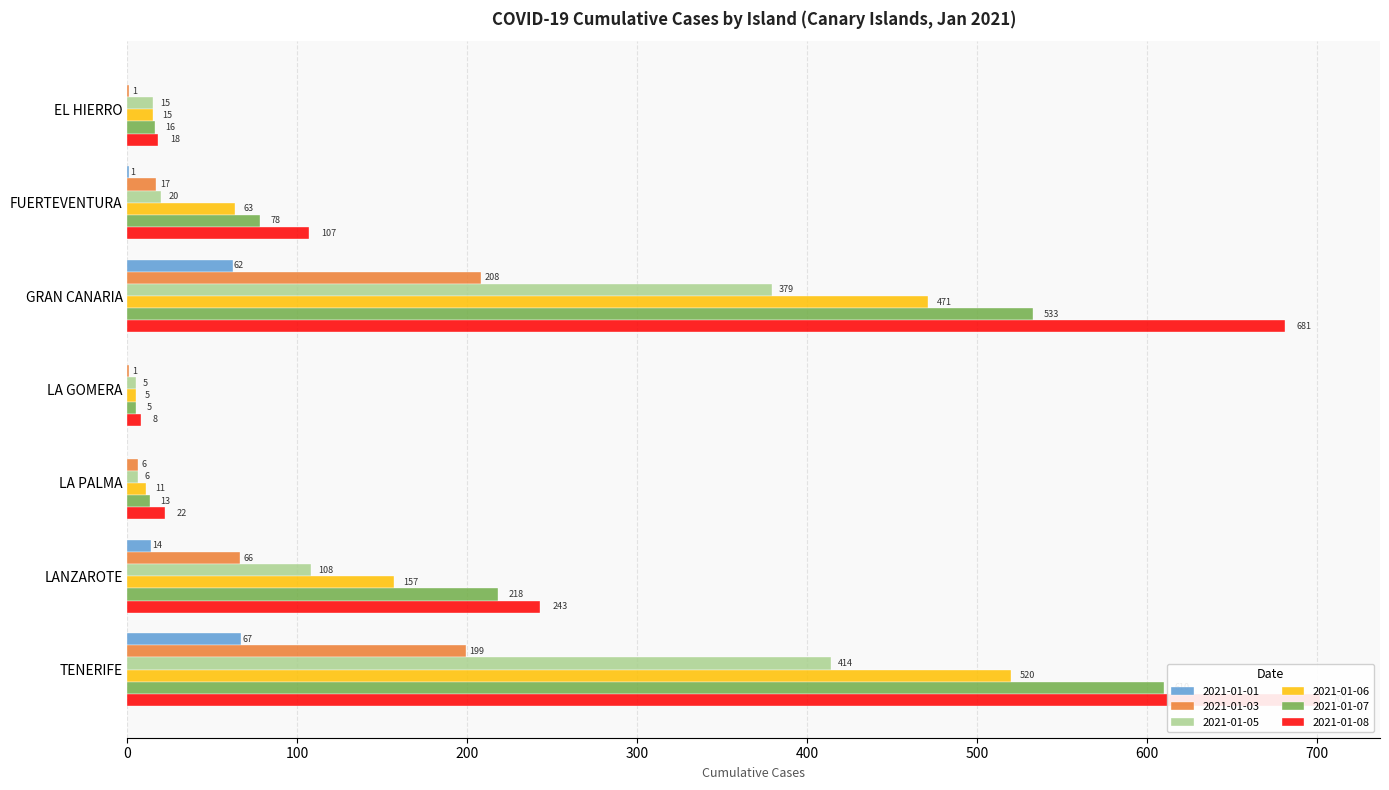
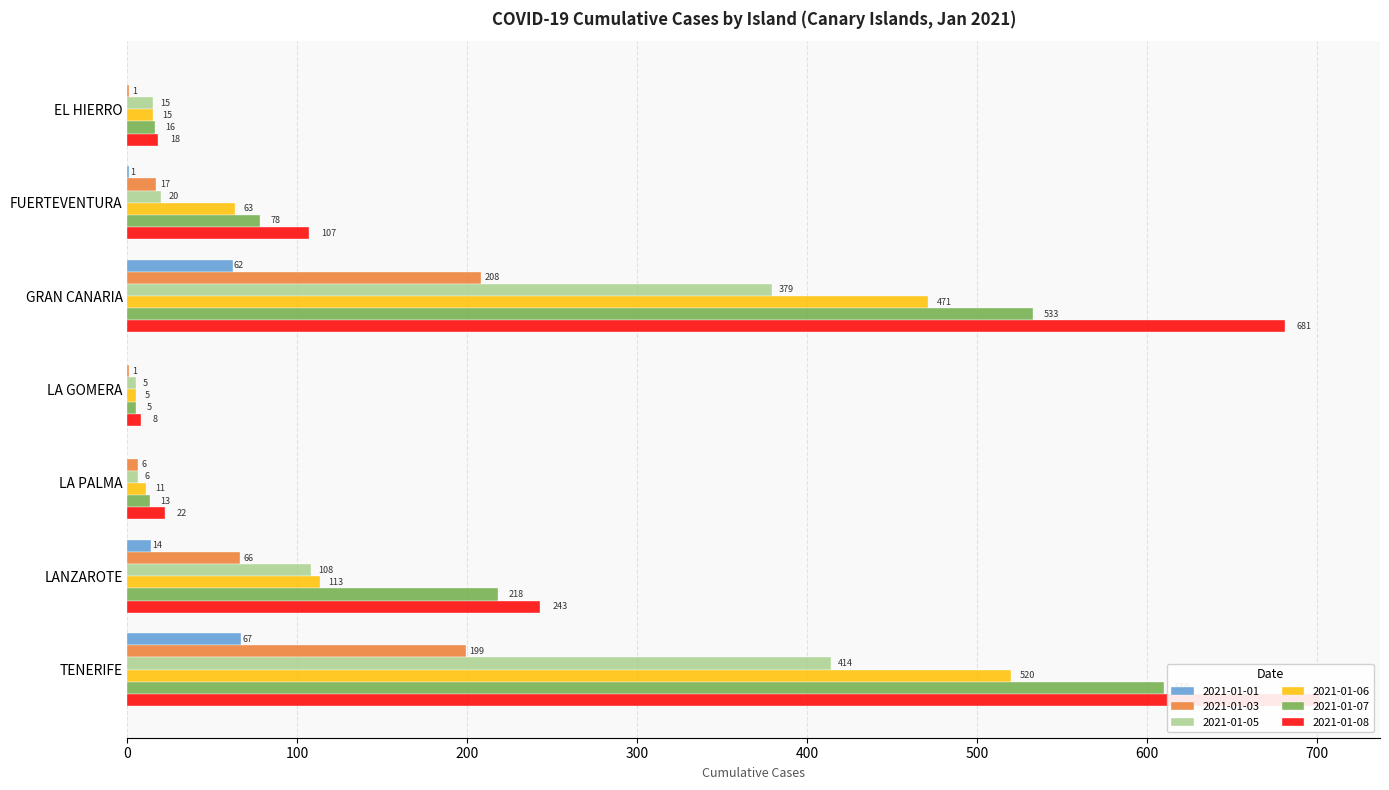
  {
    "2021-01-01": {
      "FUERTEVENTURA": 1,
      "GRAN CANARIA": 62,
      "LANZAROTE": 14,
      "TENERIFE": 67
    },
    "2021-01-03": {
      "EL HIERRO": 1,
      "FUERTEVENTURA": 17,
      "GRAN CANARIA": 208,
      "LA GOMERA": 1,
      "LA PALMA": 6,
      "LANZAROTE": 66,
      "TENERIFE": 199
    },
    "2021-01-05": {
      "EL HIERRO": 15,
      "FUERTEVENTURA": 20,
      "GRAN CANARIA": 379,
      "LA GOMERA": 5,
      "LA PALMA": 6,
      "LANZAROTE": 108,
      "TENERIFE": 414
    },
    "2021-01-06": {
      "EL HIERRO": 15,
      "FUERTEVENTURA": 63,
      "GRAN CANARIA": 471,
      "LA GOMERA": 5,
      "LA PALMA": 11,
-     "LANZAROTE": 157,
+     "LANZAROTE": 113,
      "TENERIFE": 520
    },
    "2021-01-07": {
      "EL HIERRO": 16,
      "FUERTEVENTURA": 78,
      "GRAN CANARIA": 533,
      "LA GOMERA": 5,
      "LA PALMA": 13,
      "LANZAROTE": 218
    },
    "2021-01-08": {
      "EL HIERRO": 18,
      "FUERTEVENTURA": 107,
      "GRAN CANARIA": 681,
      "LA GOMERA": 8,
      "LA PALMA": 22,
      "LANZAROTE": 243
    }
  }
